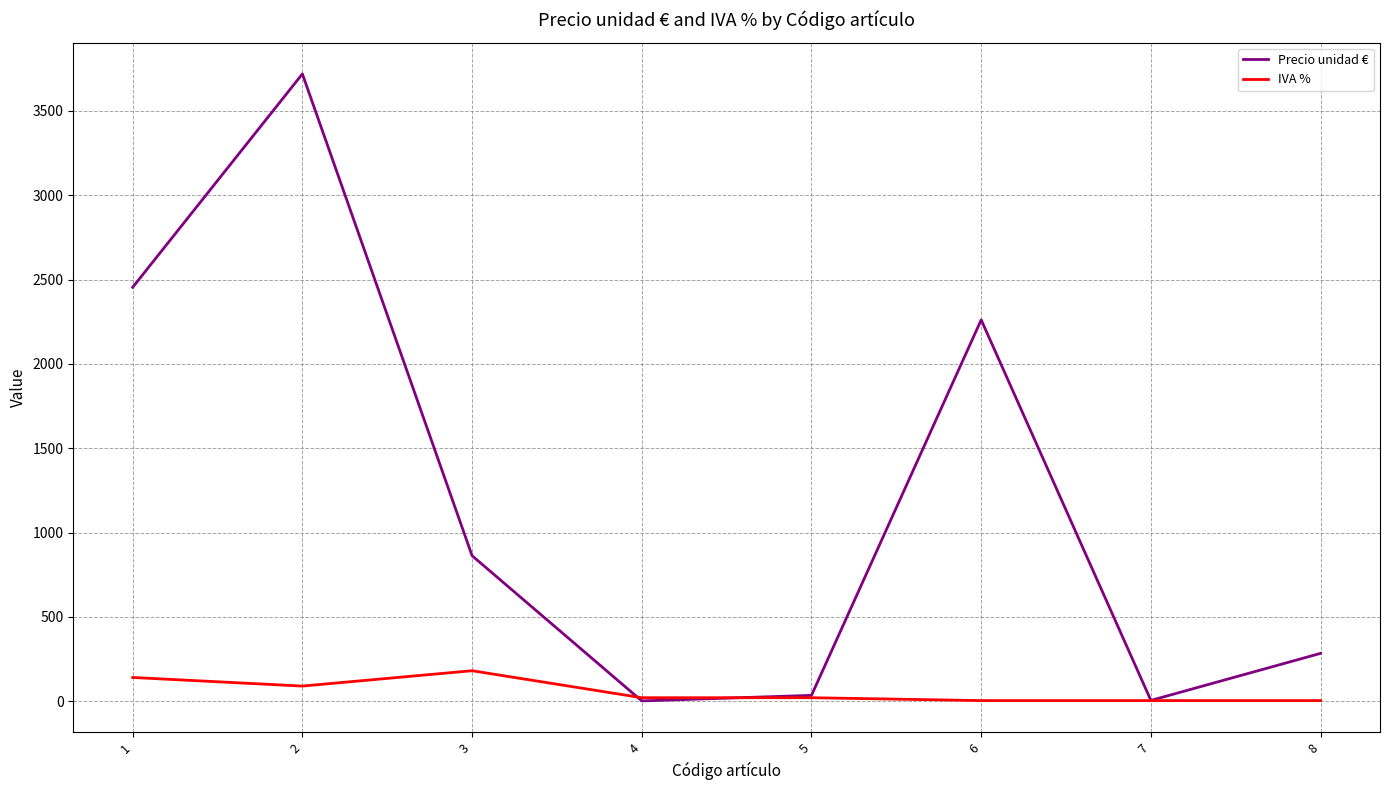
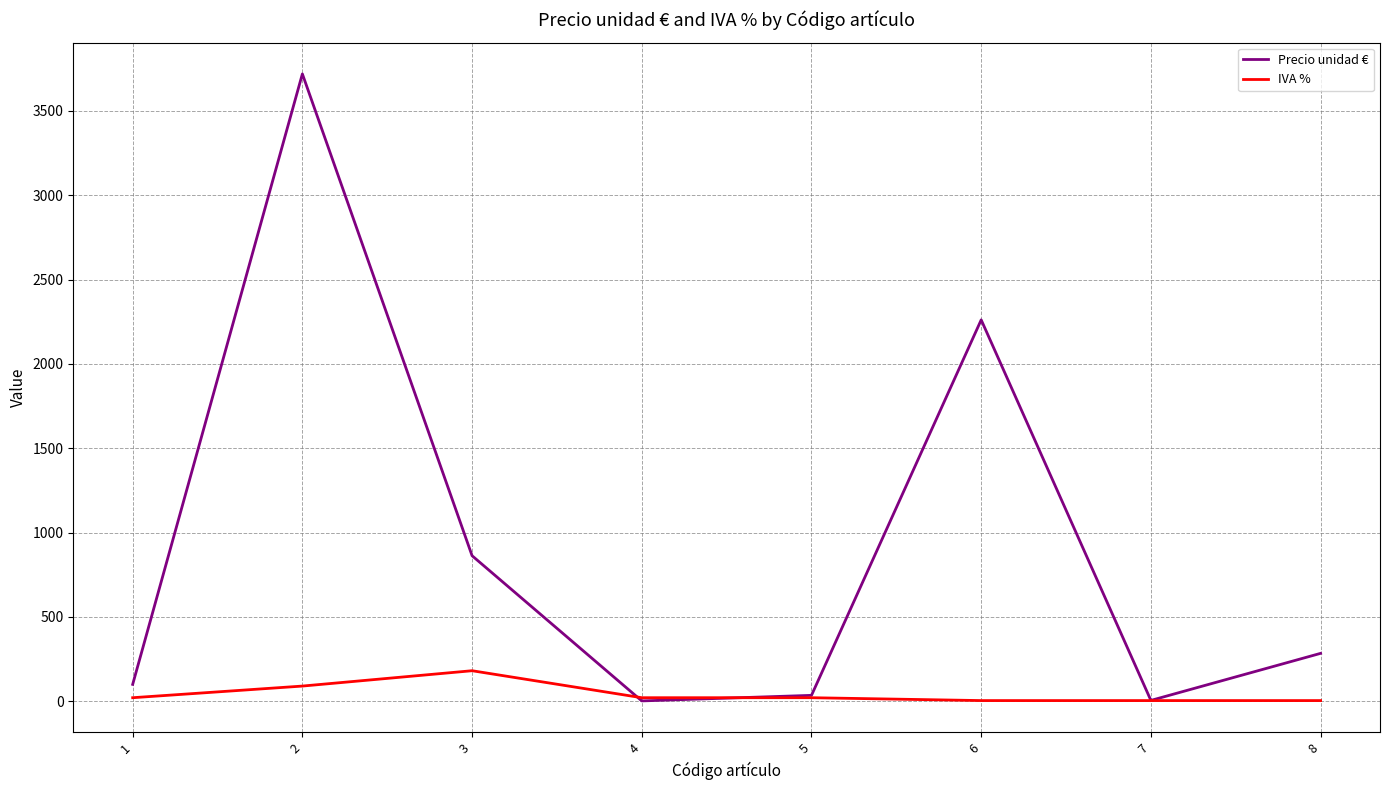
  {
    "Precio unidad €": {
-     "1": 2450,
+     "1": 100,
      "2": 3720,
      "3": 860,
      "4": 0,
      "6": 2260,
      "8": 280
    },
    "IVA %": {
-     "1": 140,
+     "1": 20,
      "2": 90,
      "3": 180,
      "4": 20,
      "6": 0,
      "8": 0
    }
  }
